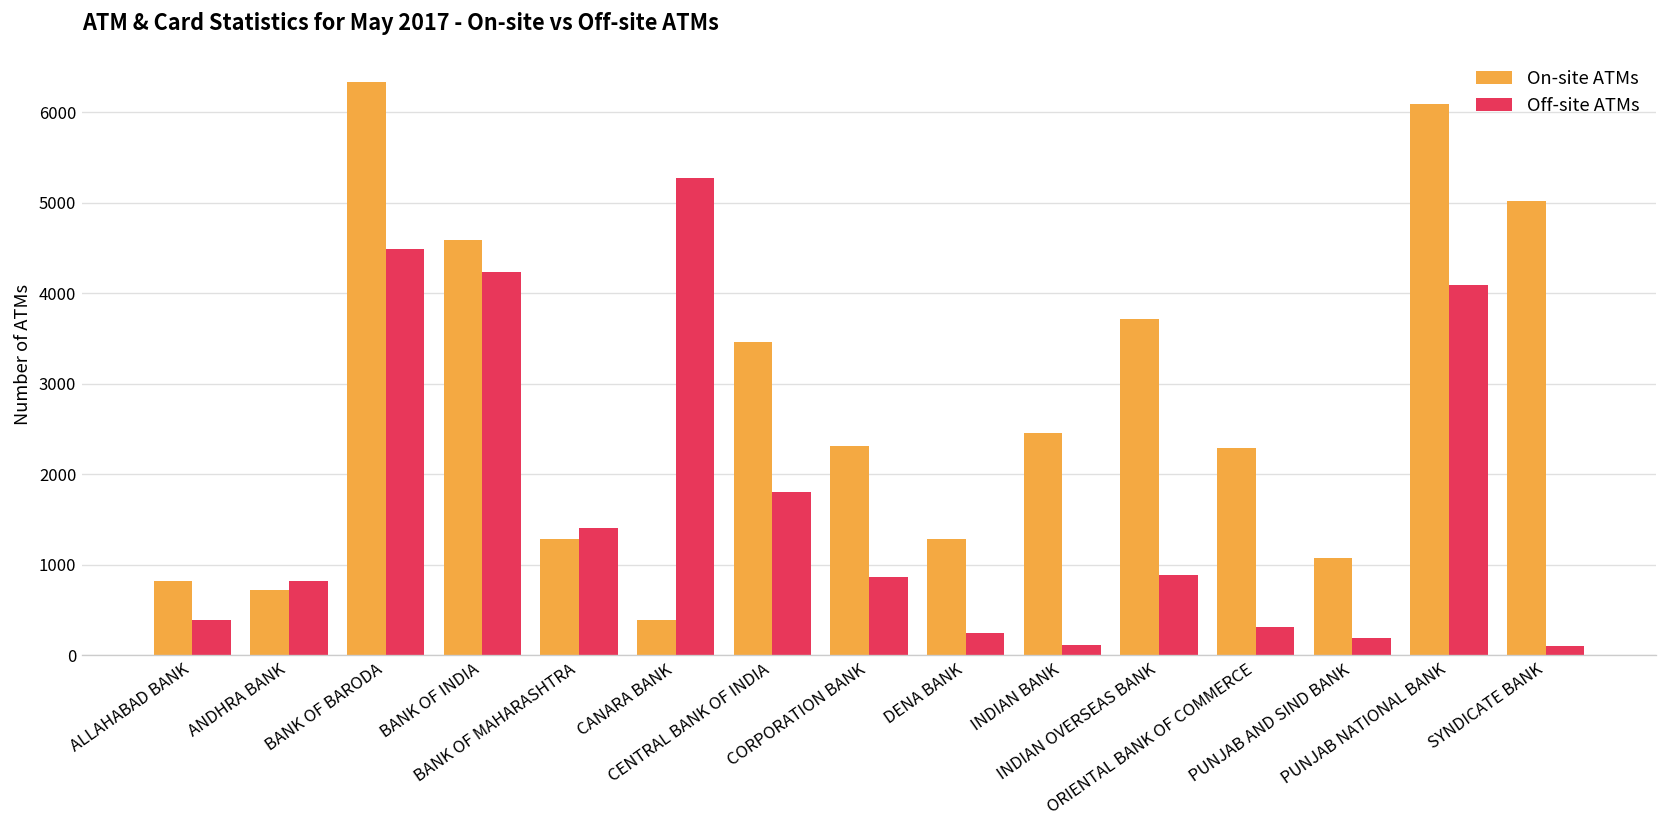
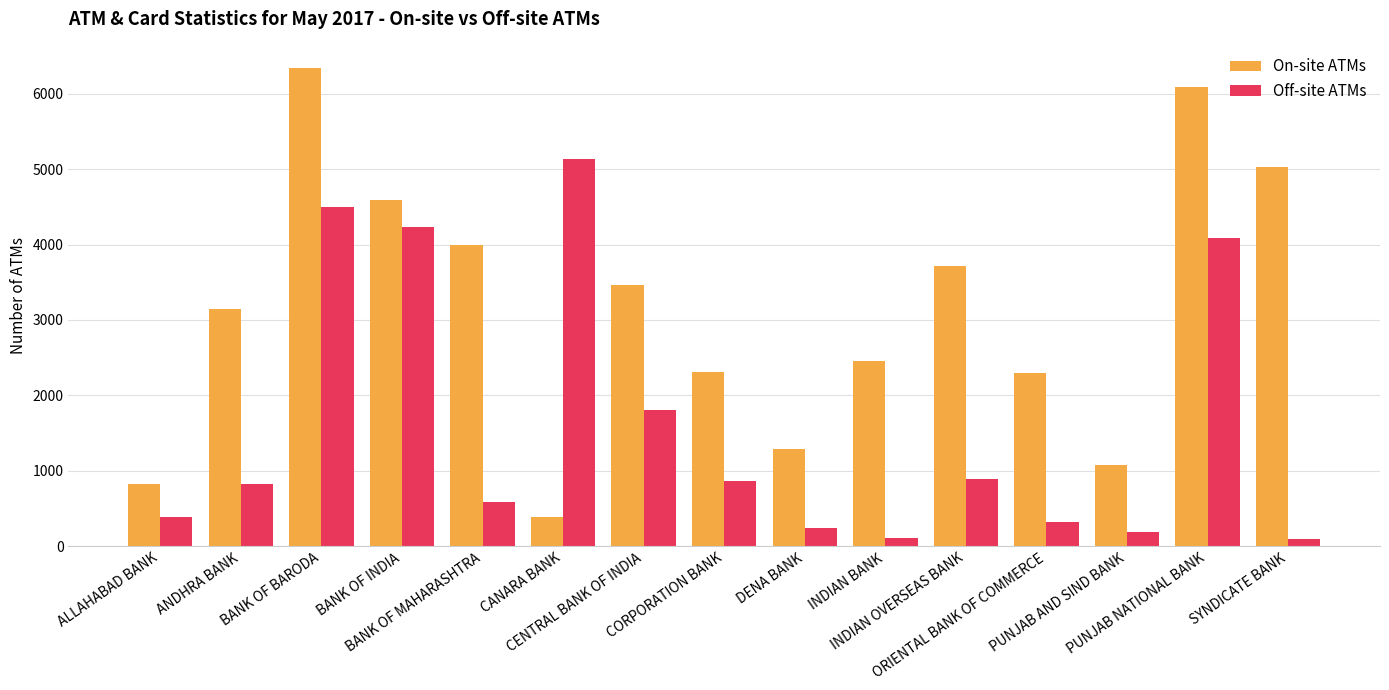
  {
    "On-site ATMs": {
      "ALLAHABAD BANK": 800,
-     "ANDHRA BANK": 700,
+     "ANDHRA BANK": 3100,
      "BANK OF BARODA": 6300,
      "BANK OF INDIA": 4600,
-     "BANK OF MAHARASHTRA": 1300,
+     "BANK OF MAHARASHTRA": 4000,
      "CANARA BANK": 400,
      "CENTRAL BANK OF INDIA": 3500,
      "CORPORATION BANK": 2300,
      "DENA BANK": 1300,
      "INDIAN BANK": 2500,
      "INDIAN OVERSEAS BANK": 3700,
      "ORIENTAL BANK OF COMMERCE": 2300,
      "PUNJAB AND SIND BANK": 1100,
      "PUNJAB NATIONAL BANK": 6100,
      "SYNDICATE BANK": 5000
    },
    "Off-site ATMs": {
      "ALLAHABAD BANK": 400,
      "ANDHRA BANK": 800,
      "BANK OF BARODA": 4500,
      "BANK OF INDIA": 4200,
-     "BANK OF MAHARASHTRA": 1400,
-     "CANARA BANK": 5300,
+     "BANK OF MAHARASHTRA": 600,
+     "CANARA BANK": 5100,
      "CENTRAL BANK OF INDIA": 1800,
      "CORPORATION BANK": 900,
      "DENA BANK": 200,
      "INDIAN BANK": 100,
      "INDIAN OVERSEAS BANK": 900,
      "ORIENTAL BANK OF COMMERCE": 300,
      "PUNJAB AND SIND BANK": 200,
      "PUNJAB NATIONAL BANK": 4100,
      "SYNDICATE BANK": 100
    }
  }
